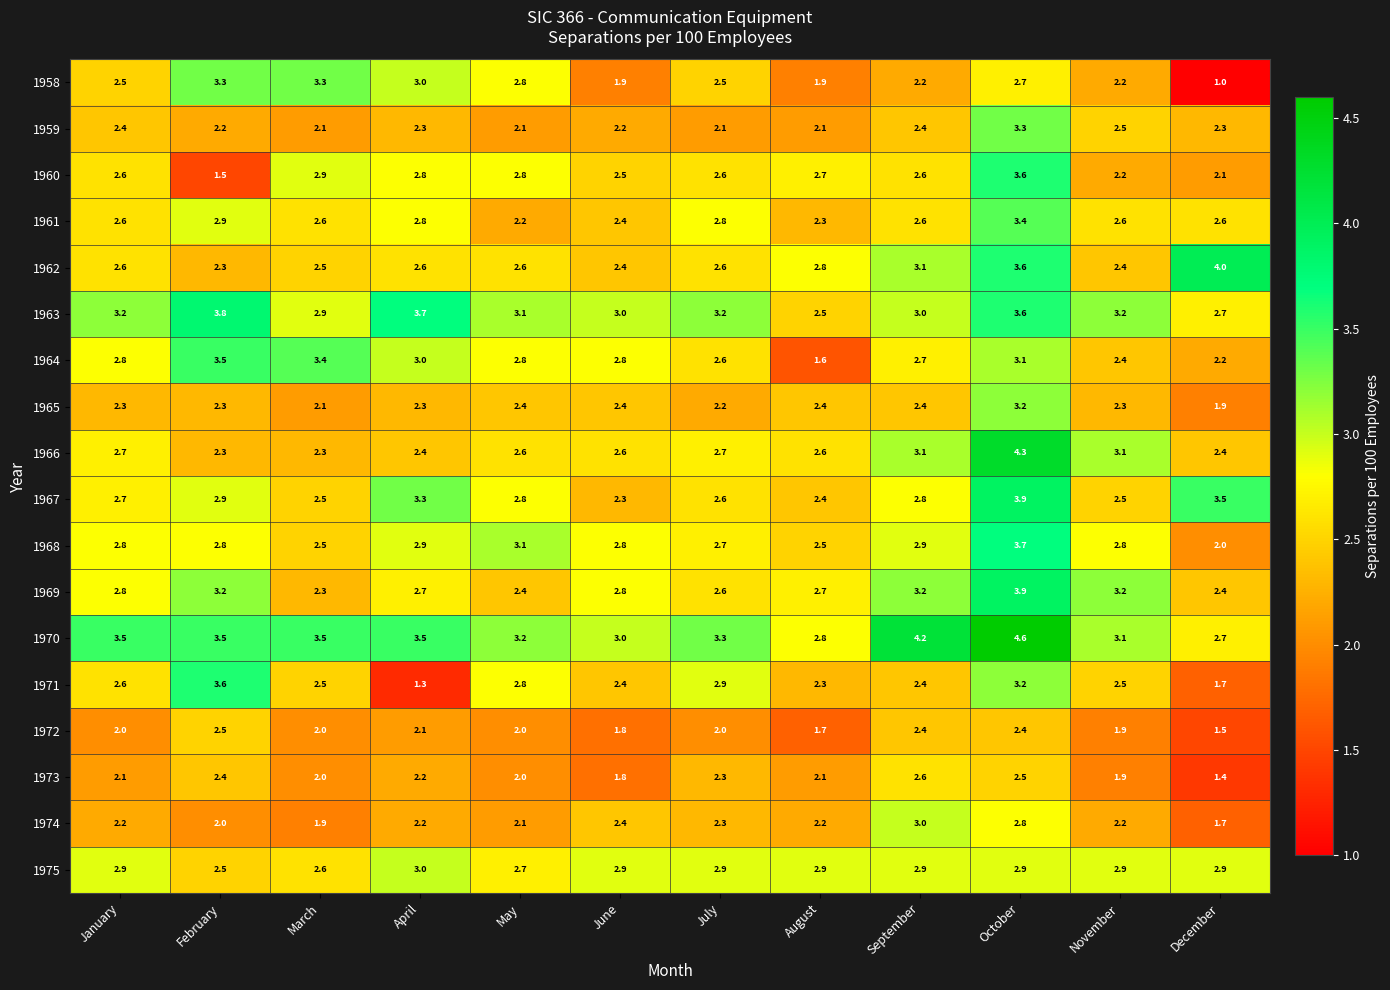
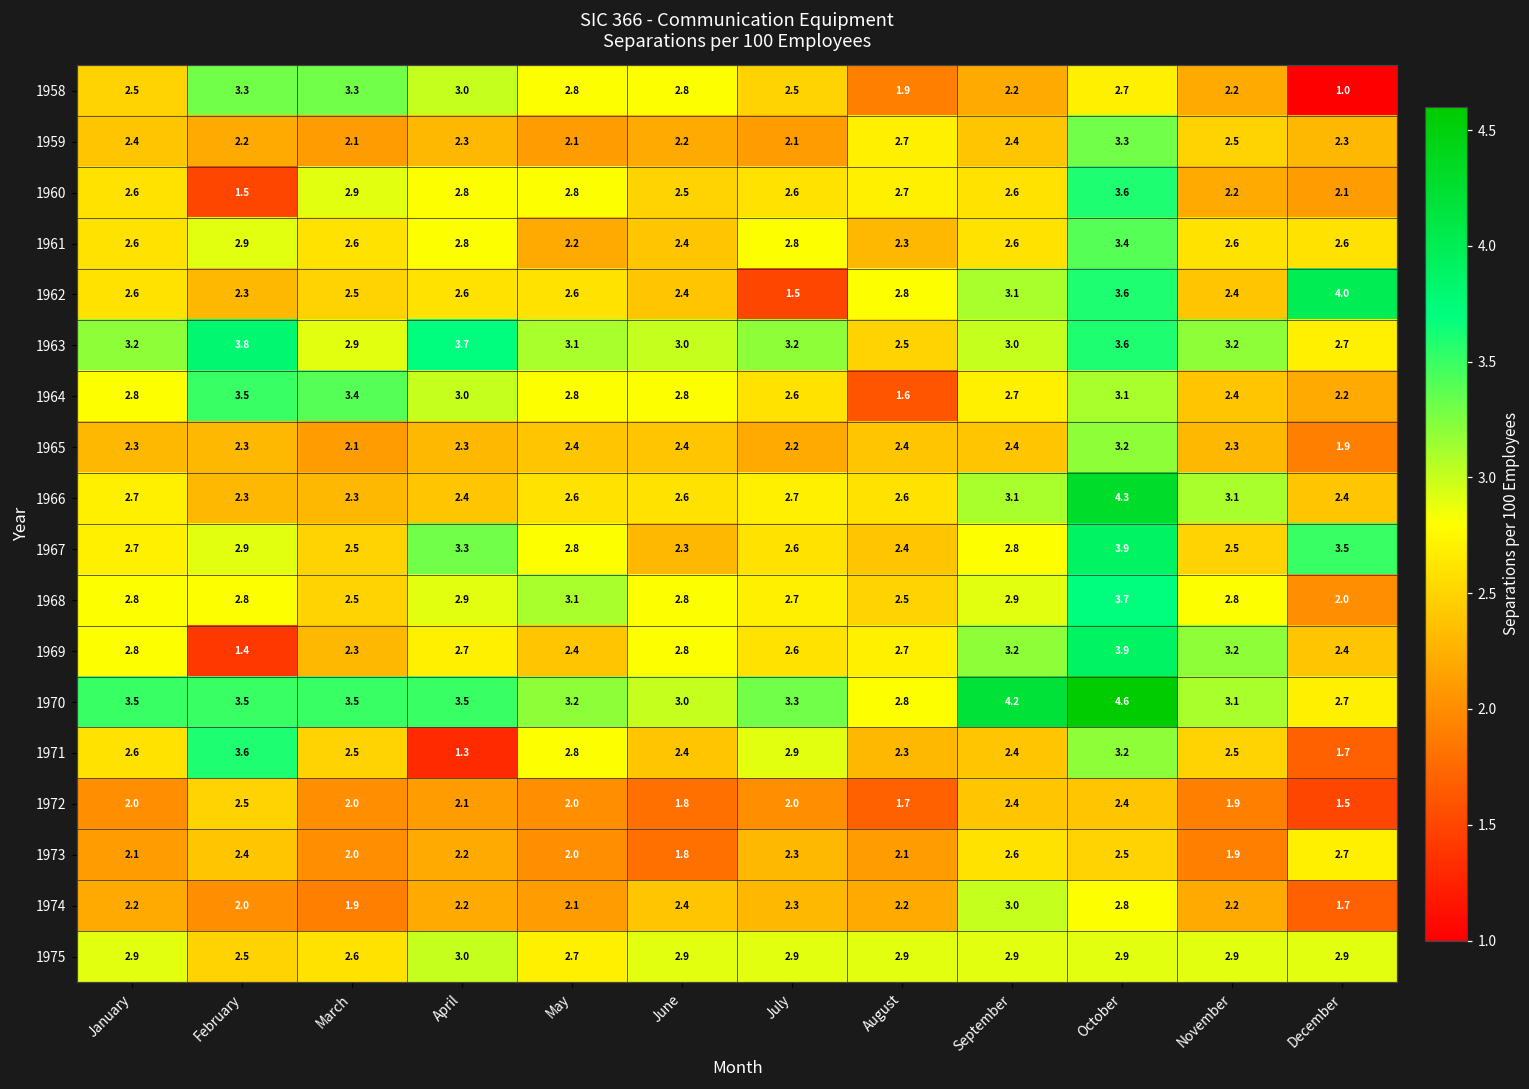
  {
    "1958": {
      "January": 2.5,
      "February": 3.3,
      "March": 3.3,
      "April": 3.0,
      "May": 2.8,
-     "June": 1.9,
+     "June": 2.8,
      "July": 2.5,
      "August": 1.9,
      "September": 2.2,
      "October": 2.7,
      "November": 2.2,
      "December": 1.0
    },
    "1959": {
      "January": 2.4,
      "February": 2.2,
      "March": 2.1,
      "April": 2.3,
      "May": 2.1,
      "June": 2.2,
      "July": 2.1,
-     "August": 2.1,
+     "August": 2.7,
      "September": 2.4,
      "October": 3.3,
      "November": 2.5,
      "December": 2.3
    },
    "1962": {
      "January": 2.6,
      "February": 2.3,
      "March": 2.5,
      "April": 2.6,
      "May": 2.6,
      "June": 2.4,
-     "July": 2.6,
+     "July": 1.5,
      "August": 2.8,
      "September": 3.1,
      "October": 3.6,
      "November": 2.4,
      "December": 4.0
    },
    "1969": {
      "January": 2.8,
-     "February": 3.2,
+     "February": 1.4,
      "March": 2.3,
      "April": 2.7,
      "May": 2.4,
      "June": 2.8,
      "July": 2.6,
      "August": 2.7,
      "September": 3.2,
      "October": 3.9,
      "November": 3.2,
      "December": 2.4
    },
    "1973": {
      "January": 2.1,
      "February": 2.4,
      "March": 2.0,
      "April": 2.2,
      "May": 2.0,
      "June": 1.8,
      "July": 2.3,
      "August": 2.1,
      "September": 2.6,
      "October": 2.5,
      "November": 1.9,
-     "December": 1.4
+     "December": 2.7
    }
  }
